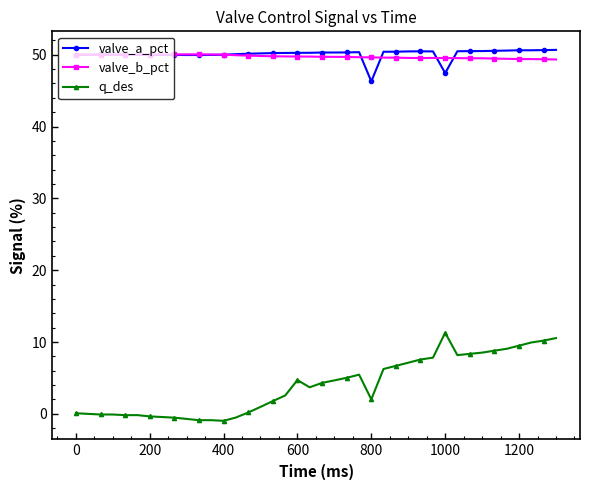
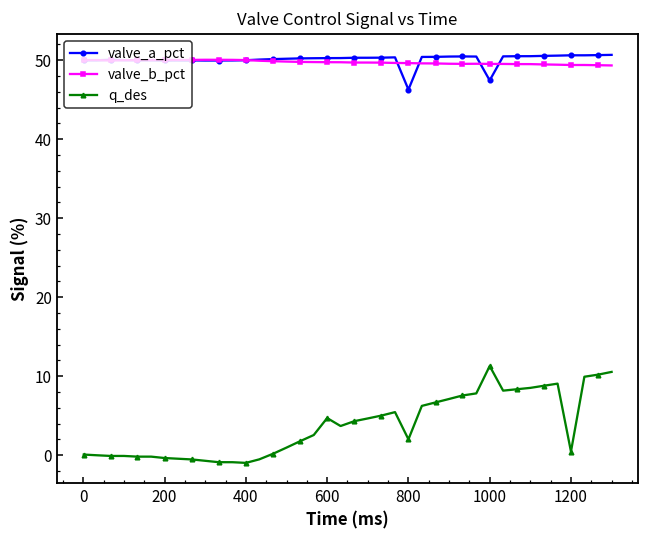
  {
    "valve_a_pct": {
      "600": 50,
      "800": 46,
      "1000": 47,
      "1200": 51
    },
    "valve_b_pct": {
      "600": 50,
      "800": 50,
      "1000": 50,
      "1200": 49
    },
    "q_des": {
      "200": 0,
      "400": -1,
      "600": 5,
      "800": 2,
      "1000": 11,
-     "1200": 9
+     "1200": 0
    }
  }
